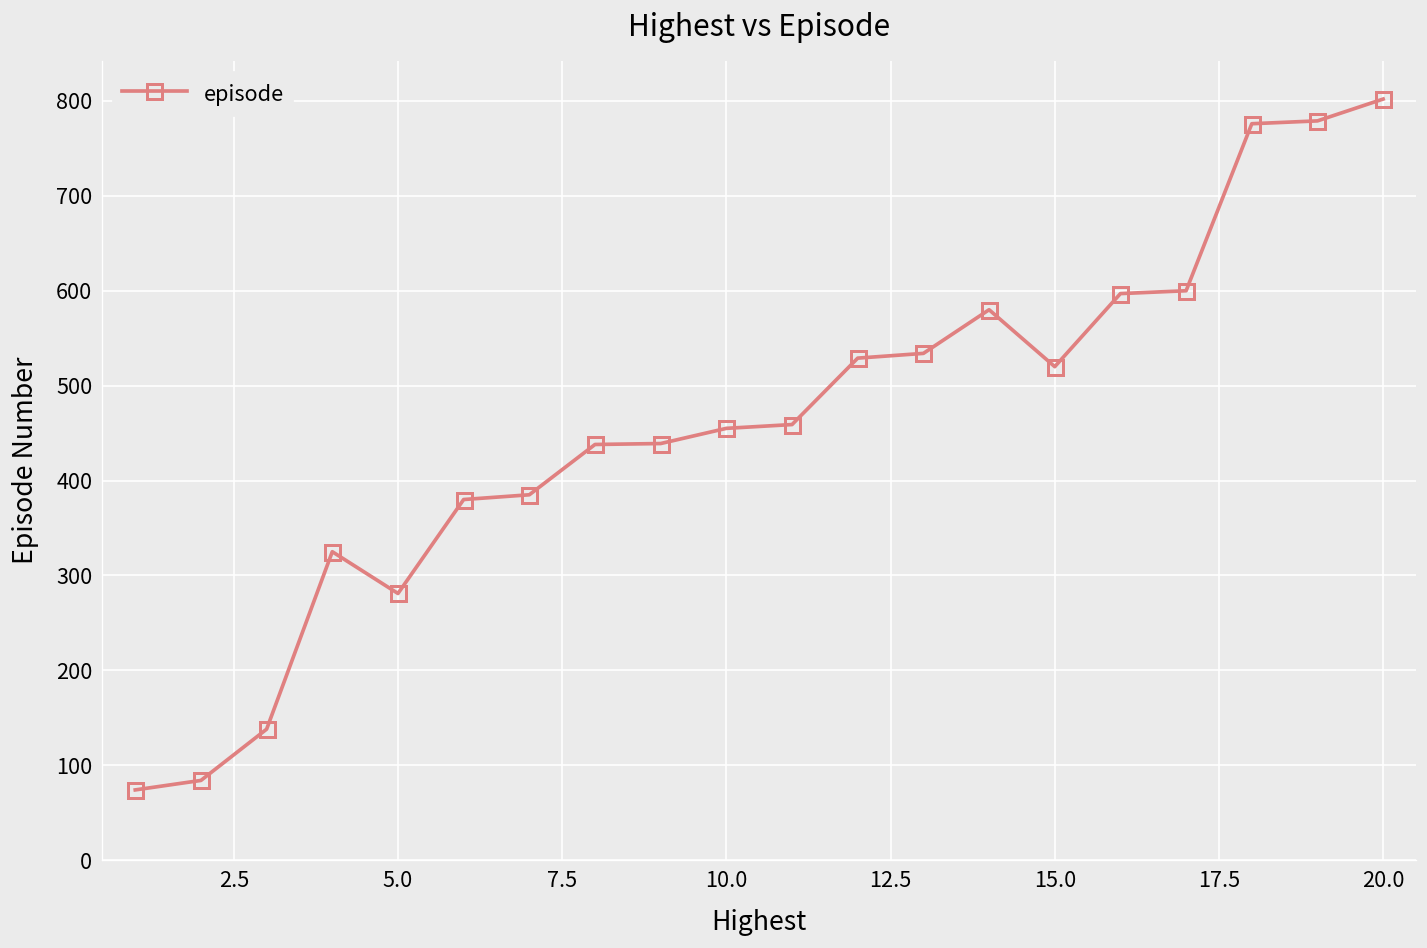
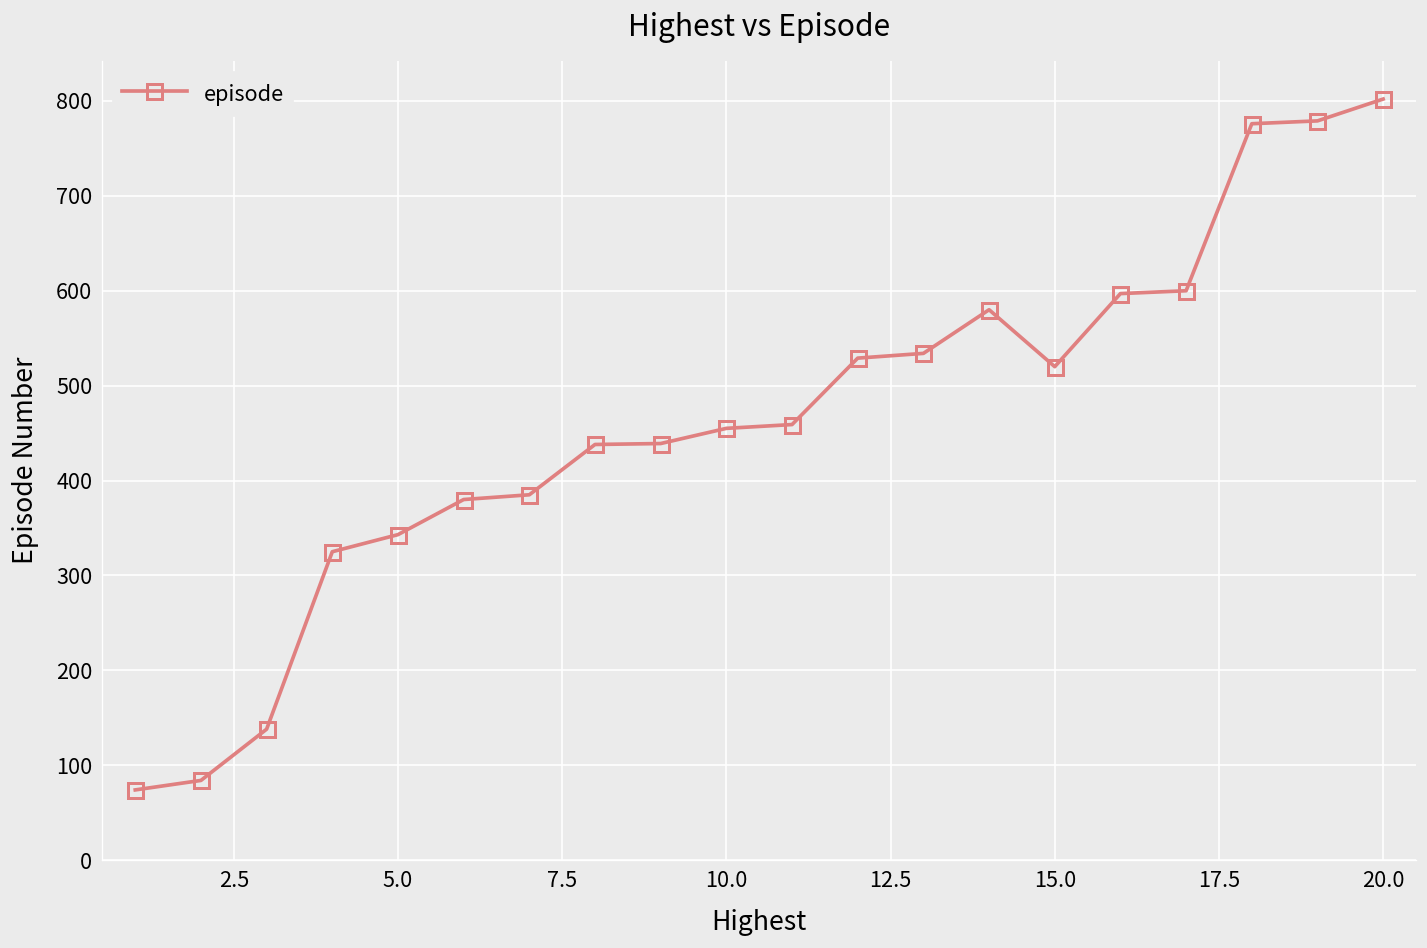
  {
-   "5.0": 280,
+   "5.0": 340,
    "10.0": 460,
    "15.0": 520,
    "20.0": 800
  }
